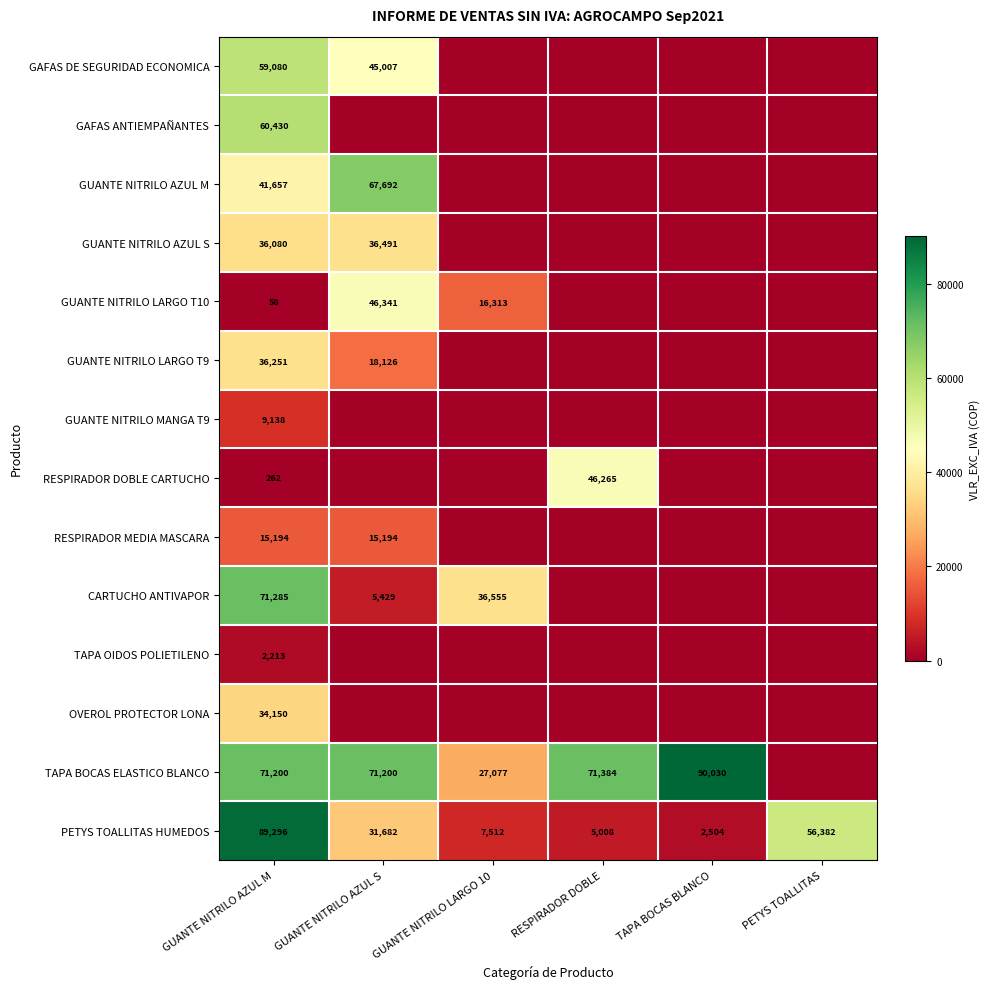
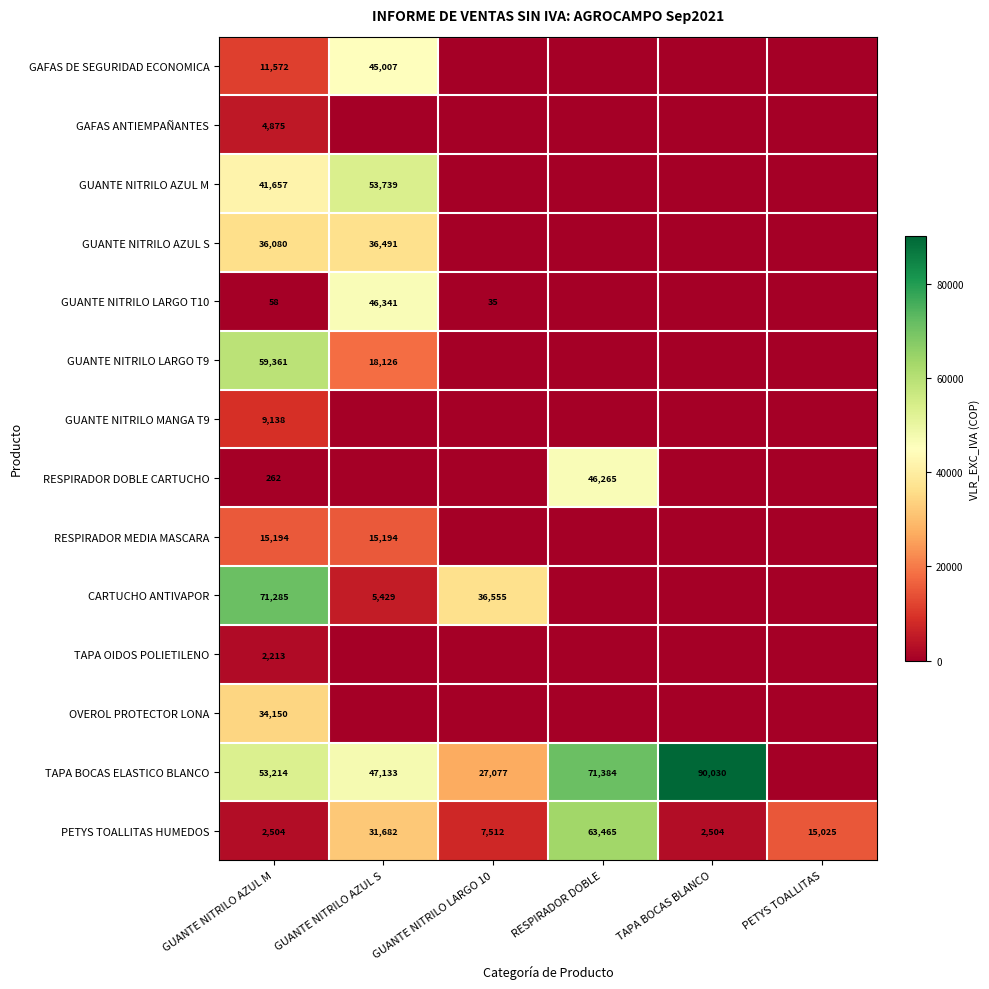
  {
    "GAFAS DE SEGURIDAD ECONOMICA": {
-     "GUANTE NITRILO AZUL M": "59,080",
+     "GUANTE NITRILO AZUL M": "11,572",
      "GUANTE NITRILO AZUL S": "45,007"
    },
    "GAFAS ANTIEMPAÑANTES": {
-     "GUANTE NITRILO AZUL M": "60,430"
+     "GUANTE NITRILO AZUL M": "4,875"
    },
    "GUANTE NITRILO AZUL M": {
      "GUANTE NITRILO AZUL M": "41,657",
-     "GUANTE NITRILO AZUL S": "67,692"
+     "GUANTE NITRILO AZUL S": "53,739"
    },
    "GUANTE NITRILO AZUL S": {
      "GUANTE NITRILO AZUL M": "36,080",
      "GUANTE NITRILO AZUL S": "36,491"
    },
    "GUANTE NITRILO LARGO T10": {
      "GUANTE NITRILO AZUL M": "58",
      "GUANTE NITRILO AZUL S": "46,341",
-     "GUANTE NITRILO LARGO 10": "16,313"
+     "GUANTE NITRILO LARGO 10": "35"
    },
    "GUANTE NITRILO LARGO T9": {
-     "GUANTE NITRILO AZUL M": "36,251",
+     "GUANTE NITRILO AZUL M": "59,361",
      "GUANTE NITRILO AZUL S": "18,126"
    },
    "GUANTE NITRILO MANGA T9": {
      "GUANTE NITRILO AZUL M": "9,138"
    },
    "RESPIRADOR DOBLE CARTUCHO": {
      "GUANTE NITRILO AZUL M": "262",
      "RESPIRADOR DOBLE": "46,265"
    },
    "RESPIRADOR MEDIA MASCARA": {
      "GUANTE NITRILO AZUL M": "15,194",
      "GUANTE NITRILO AZUL S": "15,194"
    },
    "CARTUCHO ANTIVAPOR": {
      "GUANTE NITRILO AZUL M": "71,285",
      "GUANTE NITRILO AZUL S": "5,429",
      "GUANTE NITRILO LARGO 10": "36,555"
    },
    "TAPA OIDOS POLIETILENO": {
      "GUANTE NITRILO AZUL M": "2,213"
    },
    "OVEROL PROTECTOR LONA": {
      "GUANTE NITRILO AZUL M": "34,150"
    },
    "TAPA BOCAS ELASTICO BLANCO": {
-     "GUANTE NITRILO AZUL M": "71,200",
-     "GUANTE NITRILO AZUL S": "71,200",
+     "GUANTE NITRILO AZUL M": "53,214",
+     "GUANTE NITRILO AZUL S": "47,133",
      "GUANTE NITRILO LARGO 10": "27,077",
      "RESPIRADOR DOBLE": "71,384",
      "TAPA BOCAS BLANCO": "90,030"
    },
    "PETYS TOALLITAS HUMEDOS": {
-     "GUANTE NITRILO AZUL M": "89,296",
+     "GUANTE NITRILO AZUL M": "2,504",
      "GUANTE NITRILO AZUL S": "31,682",
      "GUANTE NITRILO LARGO 10": "7,512",
-     "RESPIRADOR DOBLE": "5,008",
+     "RESPIRADOR DOBLE": "63,465",
      "TAPA BOCAS BLANCO": "2,504",
-     "PETYS TOALLITAS": "56,382"
+     "PETYS TOALLITAS": "15,025"
    }
  }
